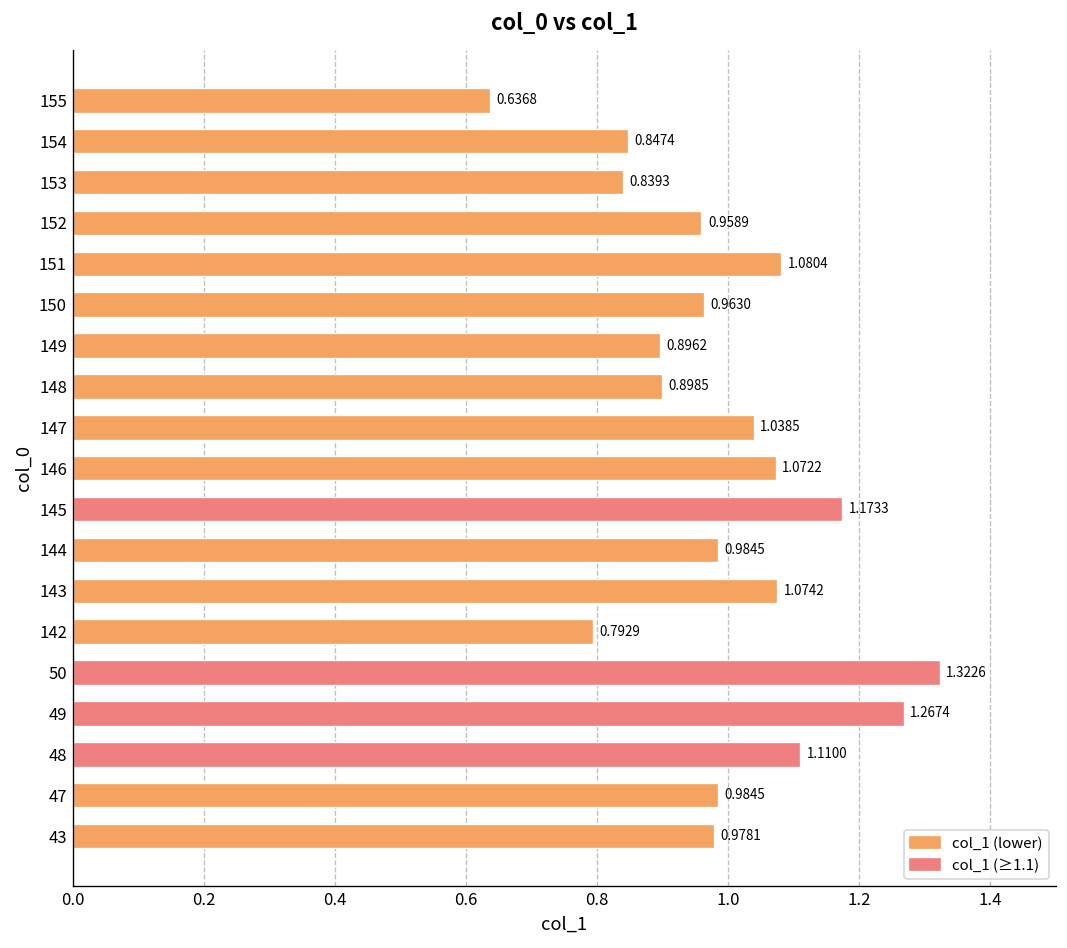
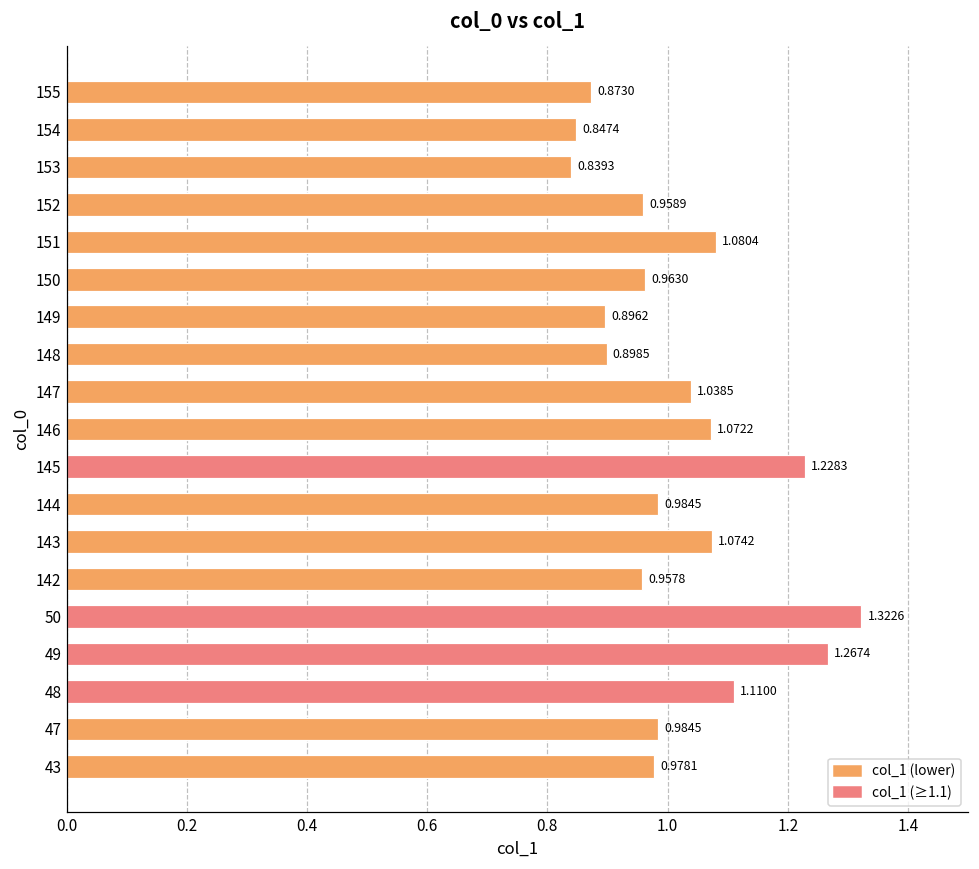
  {
-   "155": 0.6368,
+   "155": 0.8730,
    "154": 0.8474,
    "153": 0.8393,
    "152": 0.9589,
    "151": 1.0804,
    "150": 0.9630,
    "149": 0.8962,
    "148": 0.8985,
    "147": 1.0385,
    "146": 1.0722,
-   "145": 1.1733,
+   "145": 1.2283,
    "144": 0.9845,
    "143": 1.0742,
-   "142": 0.7929,
+   "142": 0.9578,
    "50": 1.3226,
    "49": 1.2674,
    "48": 1.1100,
    "47": 0.9845,
    "43": 0.9781
  }
